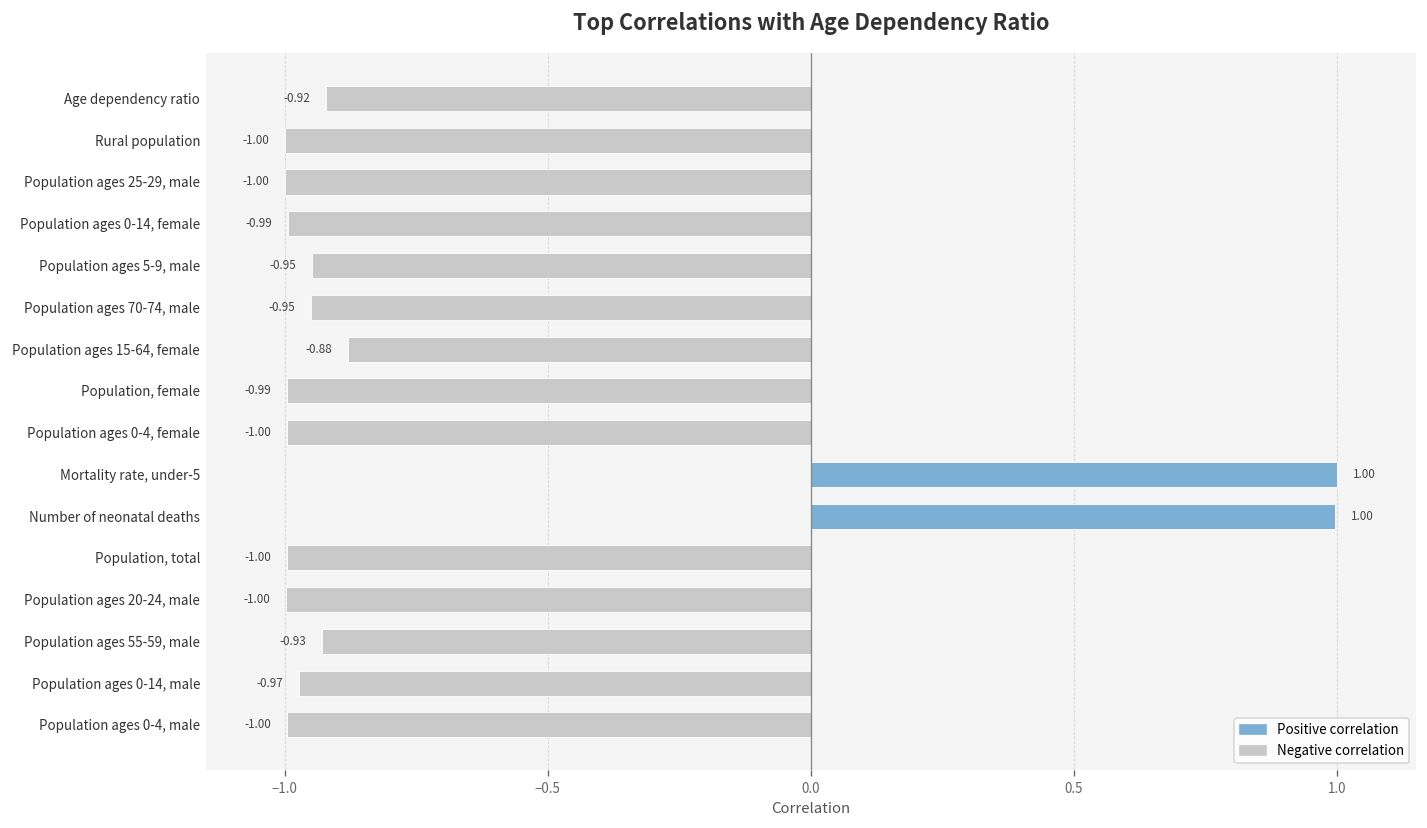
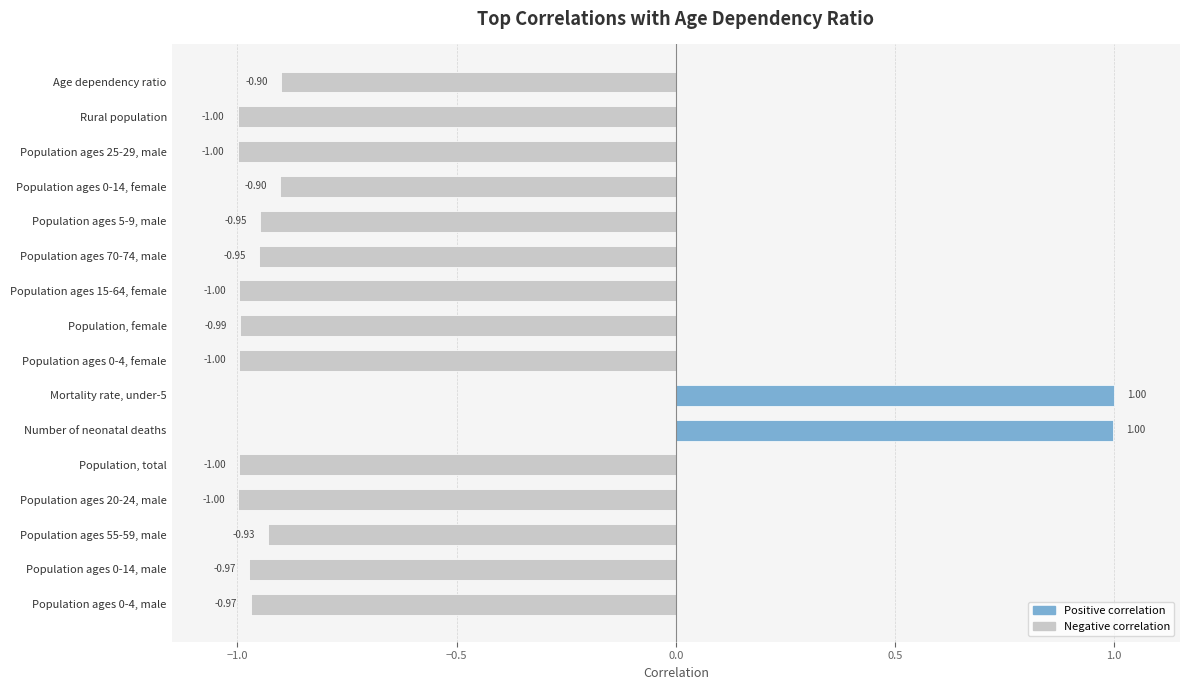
  {
    "Negative correlation": {
-     "Age dependency ratio": -0.92,
+     "Age dependency ratio": -0.90,
      "Rural population": -1.00,
      "Population ages 25-29, male": -1.00,
-     "Population ages 0-14, female": -0.99,
+     "Population ages 0-14, female": -0.90,
      "Population ages 5-9, male": -0.95,
      "Population ages 70-74, male": -0.95,
-     "Population ages 15-64, female": -0.88,
+     "Population ages 15-64, female": -1.00,
      "Population, female": -0.99,
      "Population ages 0-4, female": -1.00,
      "Population, total": -1.00,
      "Population ages 20-24, male": -1.00,
      "Population ages 55-59, male": -0.93,
      "Population ages 0-14, male": -0.97,
-     "Population ages 0-4, male": -1.00
+     "Population ages 0-4, male": -0.97
    },
    "Positive correlation": {
      "Mortality rate, under-5": 1.00,
      "Number of neonatal deaths": 1.00
    }
  }
